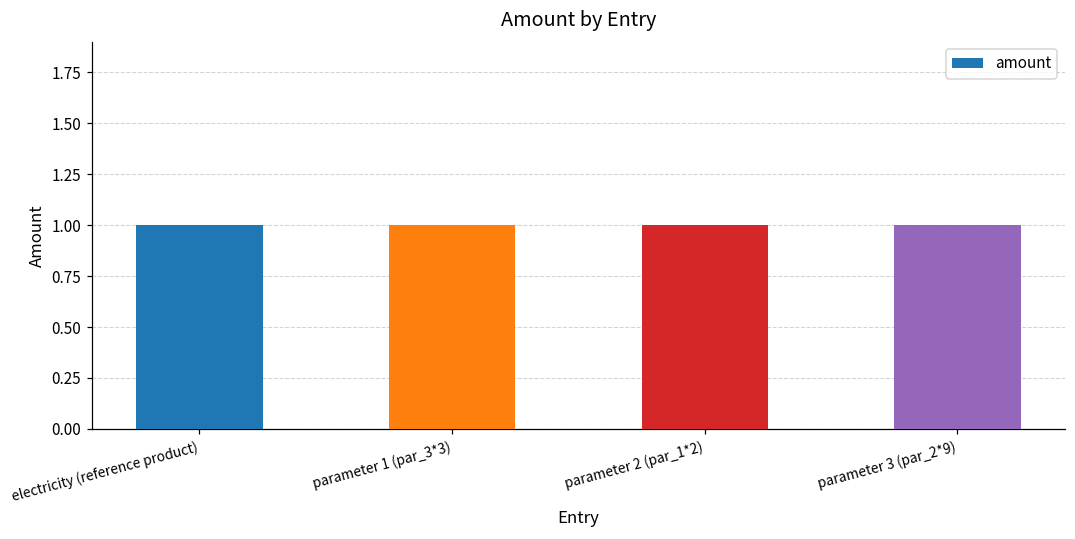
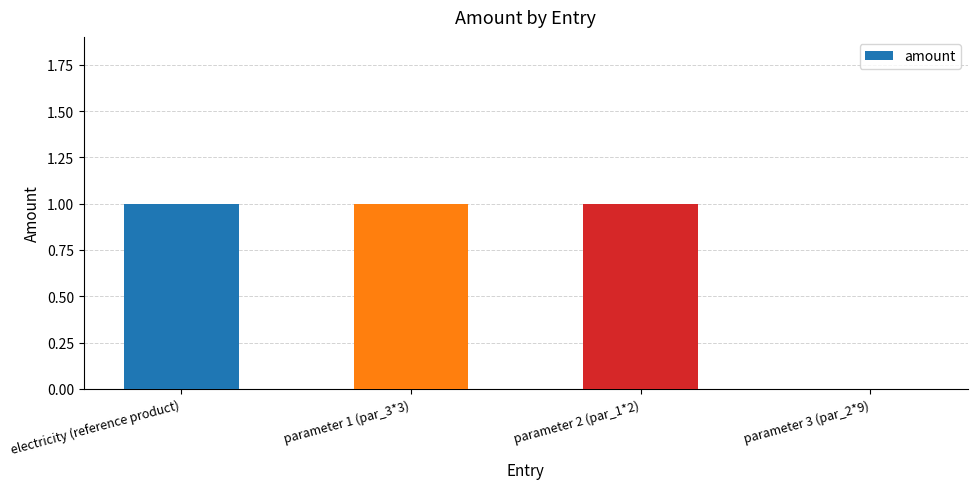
  {
    "electricity (reference product)": 1,
    "parameter 1 (par_3*3)": 1,
    "parameter 2 (par_1*2)": 1,
-   "parameter 3 (par_2*9)": 1
+   "parameter 3 (par_2*9)": 0
  }
